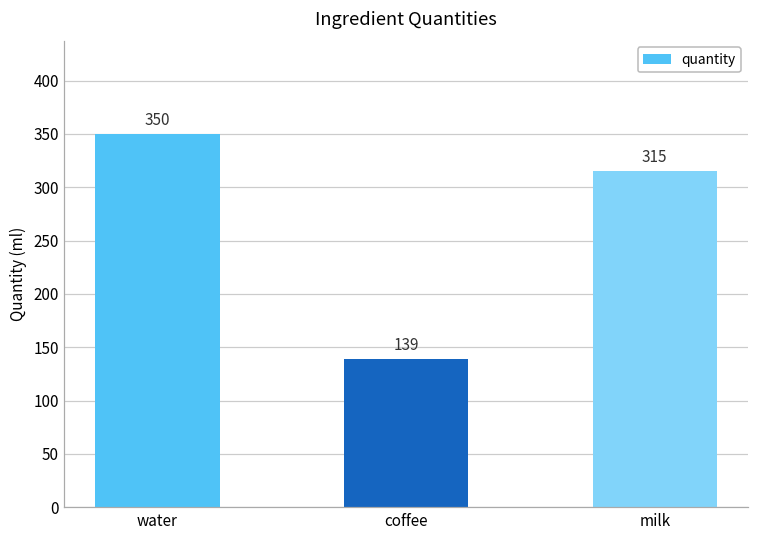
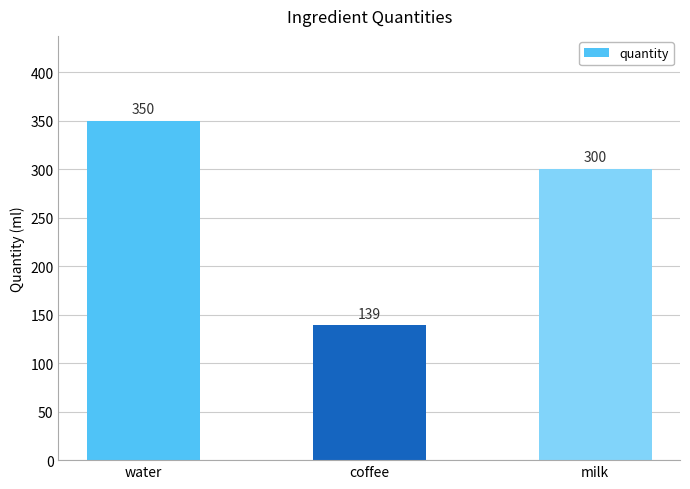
  {
    "water": 350,
    "coffee": 139,
-   "milk": 315
+   "milk": 300
  }
